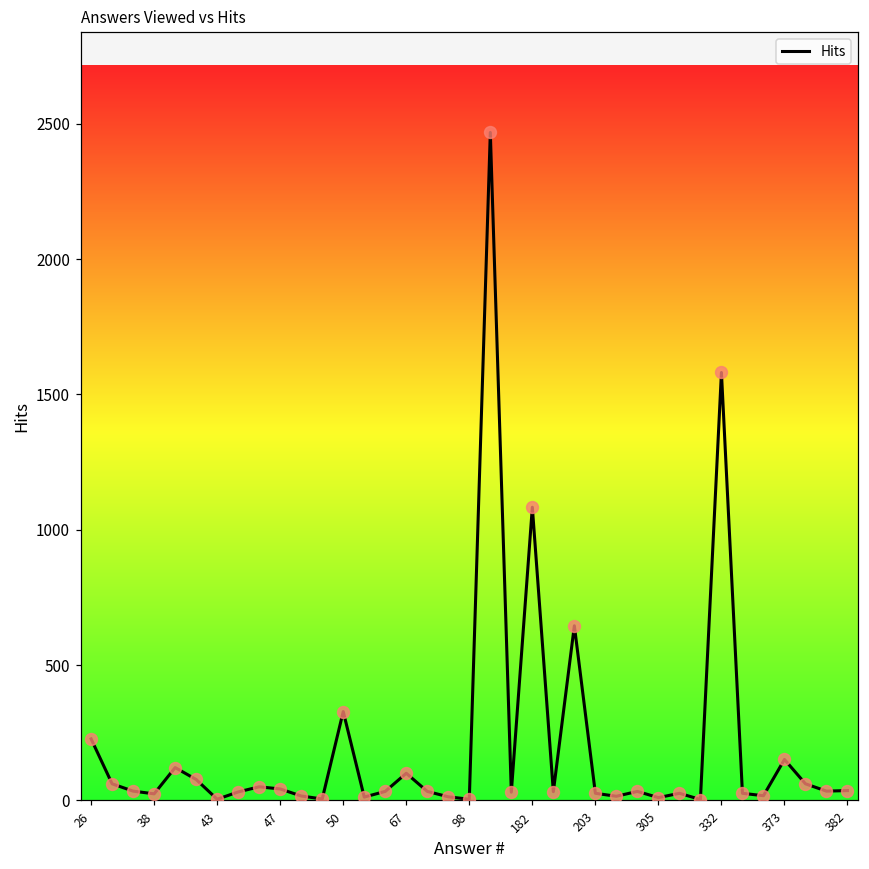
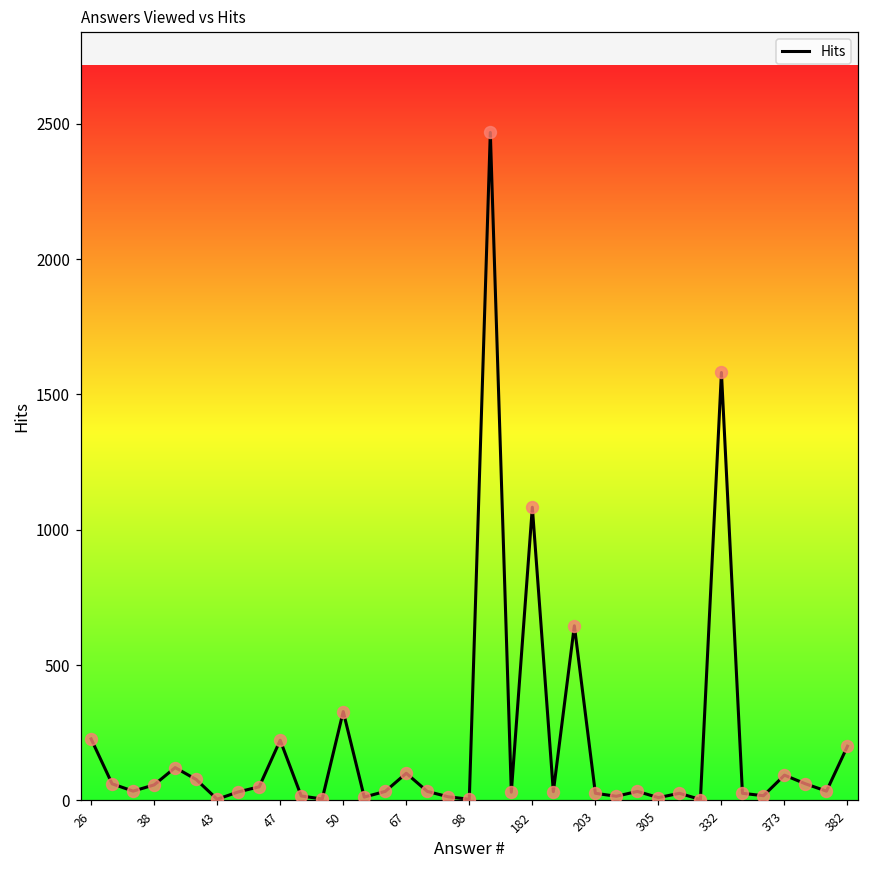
  {
    "26": 230,
-   "38": 20,
+   "38": 60,
    "43": 0,
-   "47": 40,
+   "47": 220,
    "50": 330,
    "67": 100,
    "98": 0,
    "182": 1080,
    "203": 30,
    "305": 10,
    "332": 1580,
-   "373": 150,
-   "382": 40
+   "373": 90,
+   "382": 200
  }
